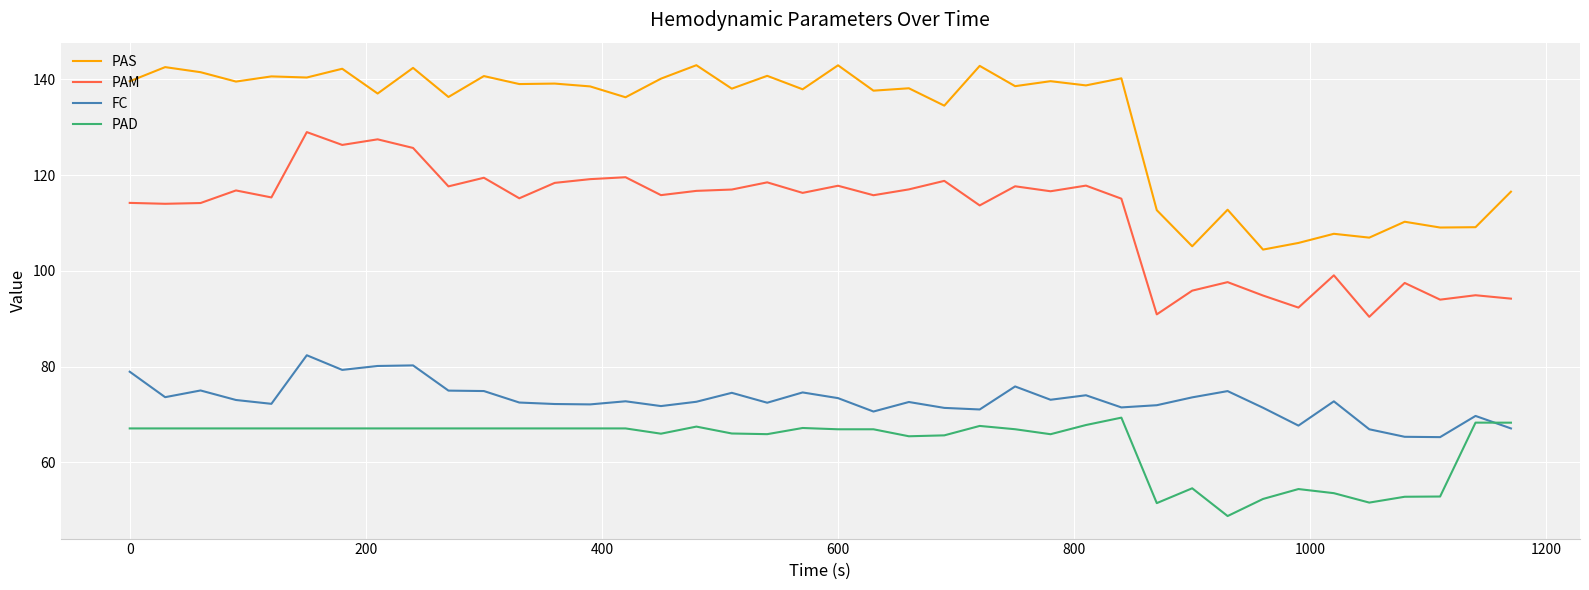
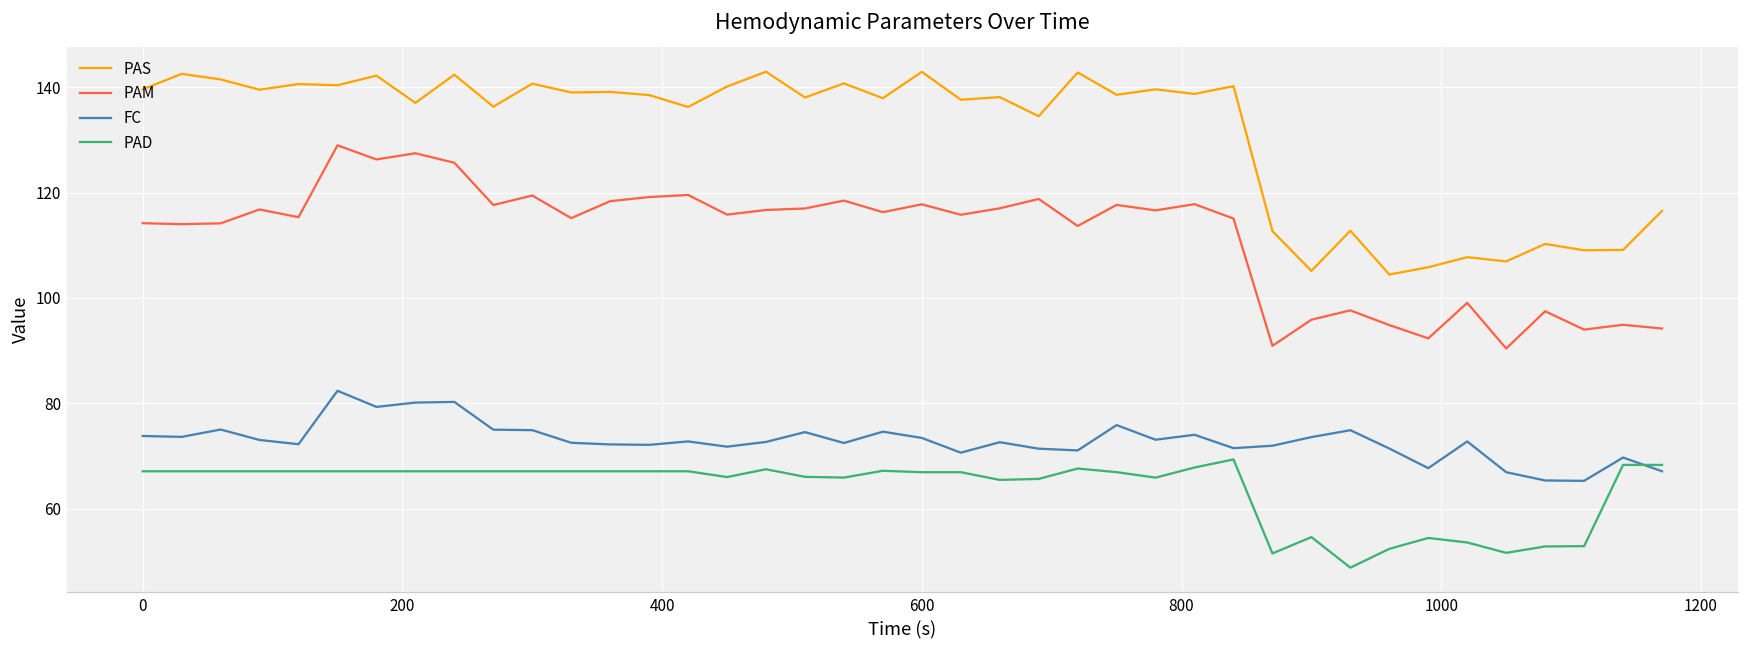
  {
    "PAS": {
      "0": 140,
      "600": 143
    },
    "PAM": {
      "0": 114,
      "600": 118
    },
    "FC": {
-     "0": 79,
+     "0": 74,
      "600": 73
    },
    "PAD": {
      "0": 67,
      "600": 67
    }
  }
